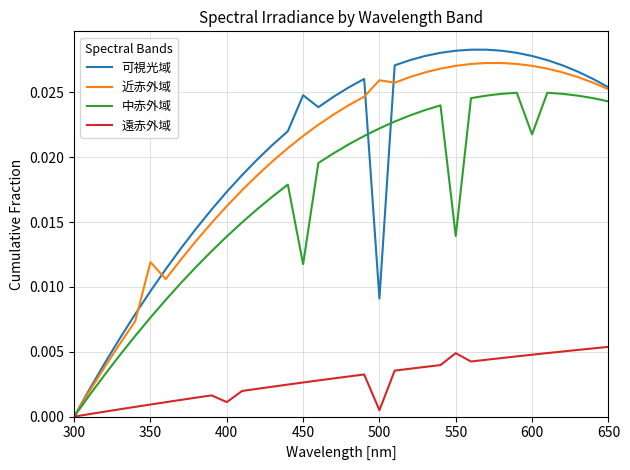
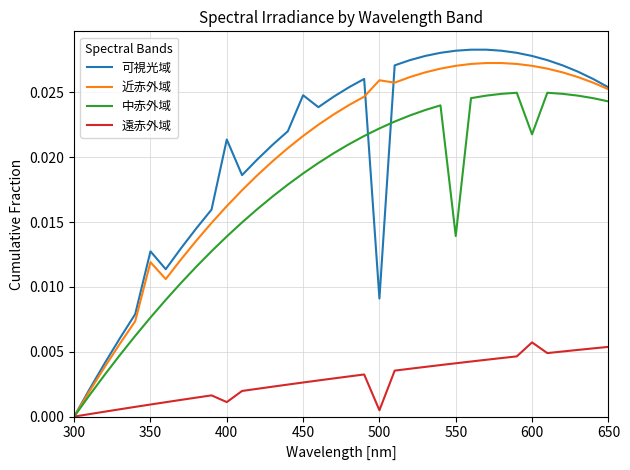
  {
    "可視光域": {
-     "350": 0.0097,
-     "400": 0.0173,
+     "350": 0.0127,
+     "400": 0.0214,
      "450": 0.0248,
      "500": 0.0091,
      "550": 0.0282,
      "600": 0.0278
    },
    "近赤外域": {
      "350": 0.0119,
      "400": 0.0162,
      "450": 0.0216,
      "500": 0.0259,
      "550": 0.0271,
      "600": 0.0271
    },
    "中赤外域": {
      "350": 0.0076,
      "400": 0.0139,
-     "450": 0.0118,
+     "450": 0.0188,
      "500": 0.0222,
      "550": 0.0139,
      "600": 0.0218,
      "650": 0.0243
    },
    "遠赤外域": {
      "350": 0.0009,
      "400": 0.0011,
      "450": 0.0026,
      "500": 0.0005,
-     "550": 0.0049,
-     "600": 0.0048,
+     "550": 0.0041,
+     "600": 0.0057,
      "650": 0.0054
    }
  }
